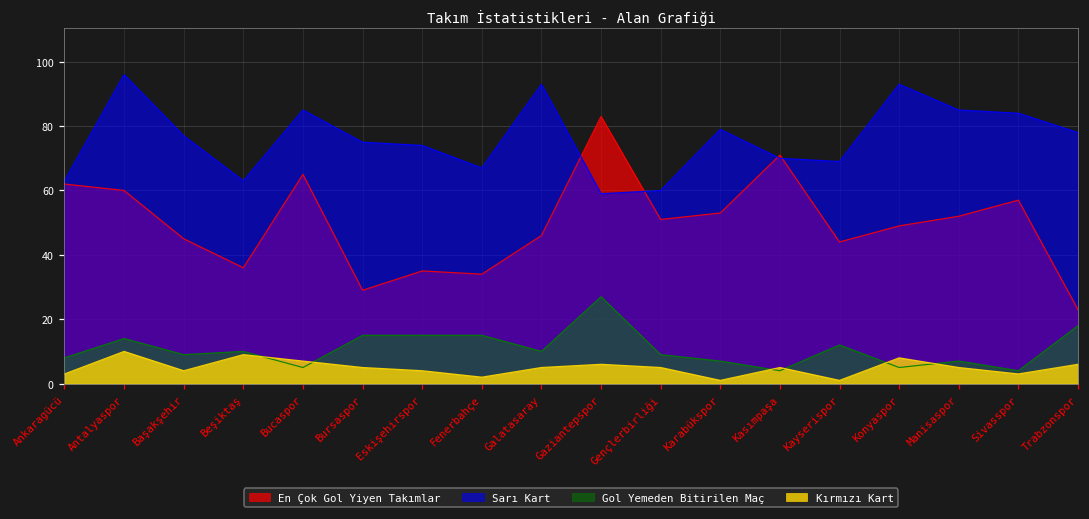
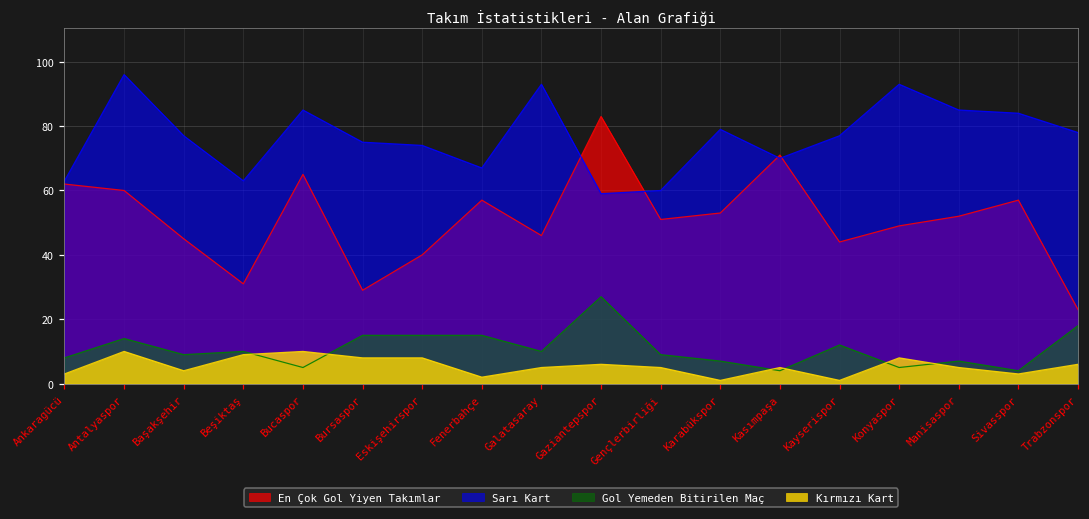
  {
    "En Çok Gol Yiyen Takımlar": {
      "Ankaragücü": 62,
      "Antalyaspor": 60,
      "Başakşehir": 45,
-     "Beşiktaş": 36,
+     "Beşiktaş": 31,
      "Bucaspor": 65,
      "Bursaspor": 29,
-     "Eskişehirspor": 35,
-     "Fenerbahçe": 34,
+     "Eskişehirspor": 40,
+     "Fenerbahçe": 57,
      "Galatasaray": 46,
      "Gaziantepspor": 83,
      "Gençlerbirliği": 51,
      "Karabükspor": 53,
      "Kasımpaşa": 71,
      "Kayserispor": 44,
      "Konyaspor": 49,
      "Manisaspor": 52,
      "Sivasspor": 57,
      "Trabzonspor": 23
    },
    "Sarı Kart": {
      "Ankaragücü": 63,
      "Antalyaspor": 96,
      "Başakşehir": 77,
      "Beşiktaş": 63,
      "Bucaspor": 85,
      "Bursaspor": 75,
      "Eskişehirspor": 74,
      "Fenerbahçe": 67,
      "Galatasaray": 93,
      "Gaziantepspor": 59,
      "Gençlerbirliği": 60,
      "Karabükspor": 79,
      "Kasımpaşa": 70,
-     "Kayserispor": 69,
+     "Kayserispor": 77,
      "Konyaspor": 93,
      "Manisaspor": 85,
      "Sivasspor": 84,
      "Trabzonspor": 78
    },
    "Gol Yemeden Bitirilen Maç": {
      "Ankaragücü": 8,
      "Antalyaspor": 14,
      "Başakşehir": 9,
      "Beşiktaş": 10,
      "Bucaspor": 5,
      "Bursaspor": 15,
      "Eskişehirspor": 15,
      "Fenerbahçe": 15,
      "Galatasaray": 10,
      "Gaziantepspor": 27,
      "Gençlerbirliği": 9,
      "Karabükspor": 7,
      "Kasımpaşa": 4,
      "Kayserispor": 12,
      "Konyaspor": 5,
      "Manisaspor": 7,
      "Sivasspor": 4,
      "Trabzonspor": 18
    },
    "Kırmızı Kart": {
      "Ankaragücü": 3,
      "Antalyaspor": 10,
      "Başakşehir": 4,
      "Beşiktaş": 9,
-     "Bucaspor": 7,
-     "Bursaspor": 5,
-     "Eskişehirspor": 4,
+     "Bucaspor": 10,
+     "Bursaspor": 8,
+     "Eskişehirspor": 8,
      "Fenerbahçe": 2,
      "Galatasaray": 5,
      "Gaziantepspor": 6,
      "Gençlerbirliği": 5,
      "Karabükspor": 1,
      "Kasımpaşa": 5,
      "Kayserispor": 1,
      "Konyaspor": 8,
      "Manisaspor": 5,
      "Sivasspor": 3,
      "Trabzonspor": 6
    }
  }
